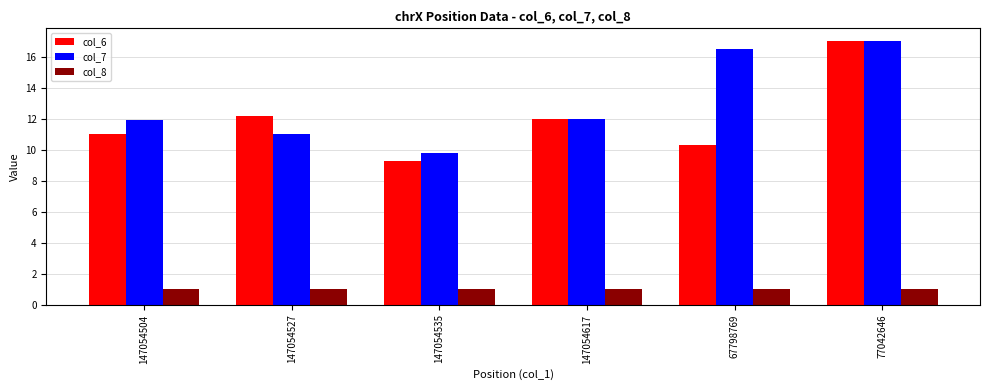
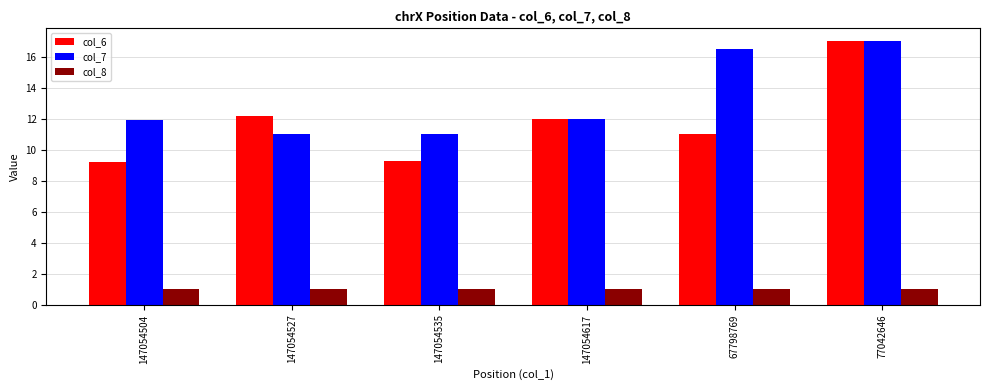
  {
    "col_6": {
-     "147054504": 11.0,
+     "147054504": 9.2,
      "147054527": 12.2,
      "147054535": 9.3,
      "147054617": 12.0,
-     "67798769": 10.3,
+     "67798769": 11.0,
      "77042646": 17.0
    },
    "col_7": {
      "147054504": 11.9,
      "147054527": 11.0,
-     "147054535": 9.8,
+     "147054535": 11.0,
      "147054617": 12.0,
      "67798769": 16.5,
      "77042646": 17.0
    },
    "col_8": {
      "147054504": 1.0,
      "147054527": 1.0,
      "147054535": 1.0,
      "147054617": 1.0,
      "67798769": 1.0,
      "77042646": 1.0
    }
  }
